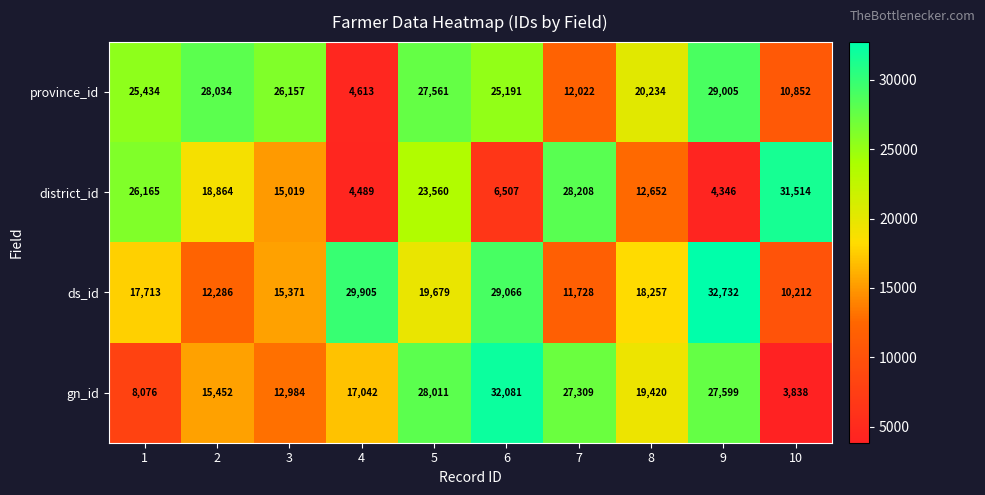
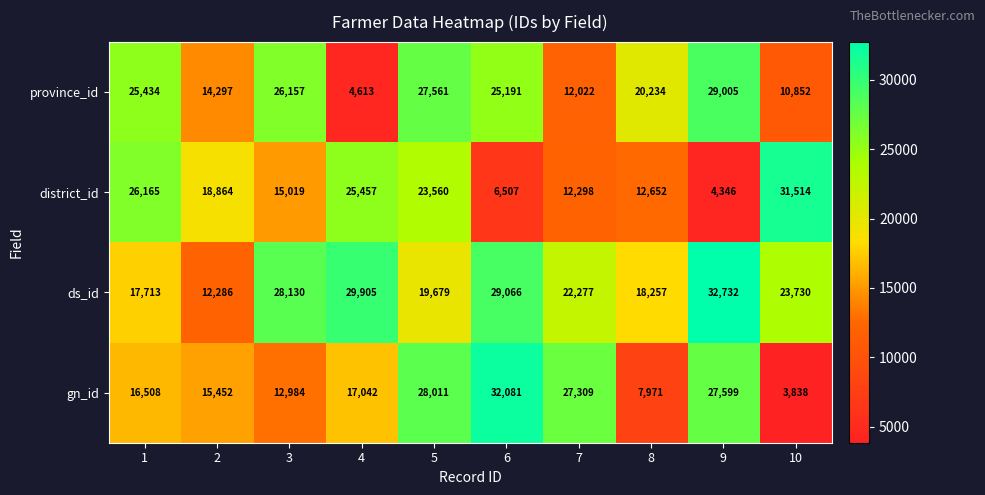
  {
    "province_id": {
      "1": "25,434",
-     "2": "28,034",
+     "2": "14,297",
      "3": "26,157",
      "4": "4,613",
      "5": "27,561",
      "6": "25,191",
      "7": "12,022",
      "8": "20,234",
      "9": "29,005",
      "10": "10,852"
    },
    "district_id": {
      "1": "26,165",
      "2": "18,864",
      "3": "15,019",
-     "4": "4,489",
+     "4": "25,457",
      "5": "23,560",
      "6": "6,507",
-     "7": "28,208",
+     "7": "12,298",
      "8": "12,652",
      "9": "4,346",
      "10": "31,514"
    },
    "ds_id": {
      "1": "17,713",
      "2": "12,286",
-     "3": "15,371",
+     "3": "28,130",
      "4": "29,905",
      "5": "19,679",
      "6": "29,066",
-     "7": "11,728",
+     "7": "22,277",
      "8": "18,257",
      "9": "32,732",
-     "10": "10,212"
+     "10": "23,730"
    },
    "gn_id": {
-     "1": "8,076",
+     "1": "16,508",
      "2": "15,452",
      "3": "12,984",
      "4": "17,042",
      "5": "28,011",
      "6": "32,081",
      "7": "27,309",
-     "8": "19,420",
+     "8": "7,971",
      "9": "27,599",
      "10": "3,838"
    }
  }
